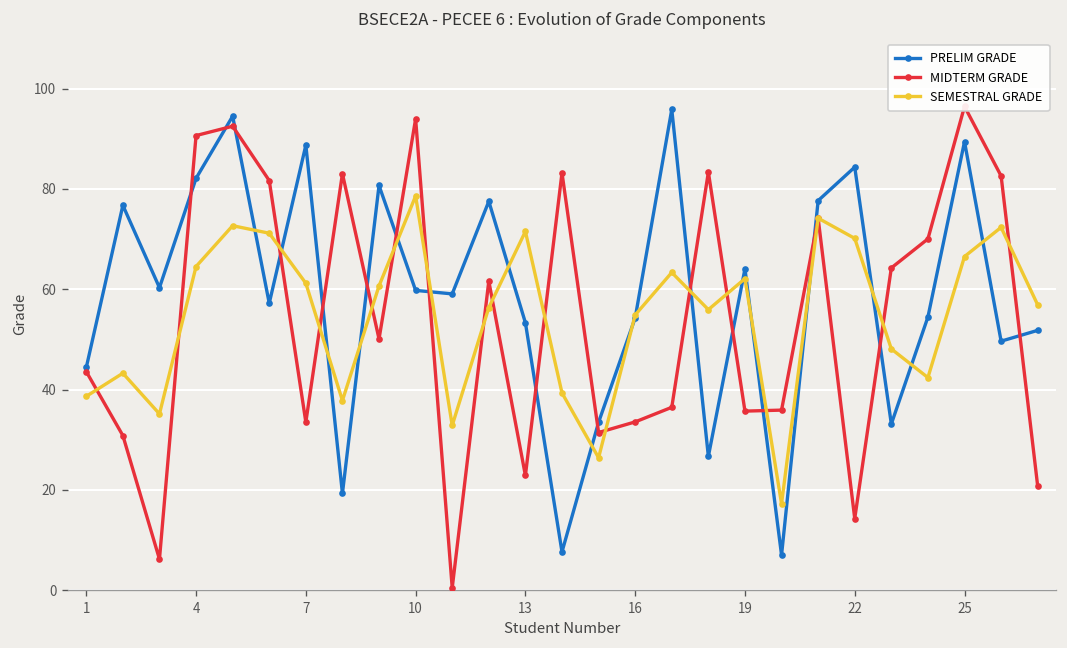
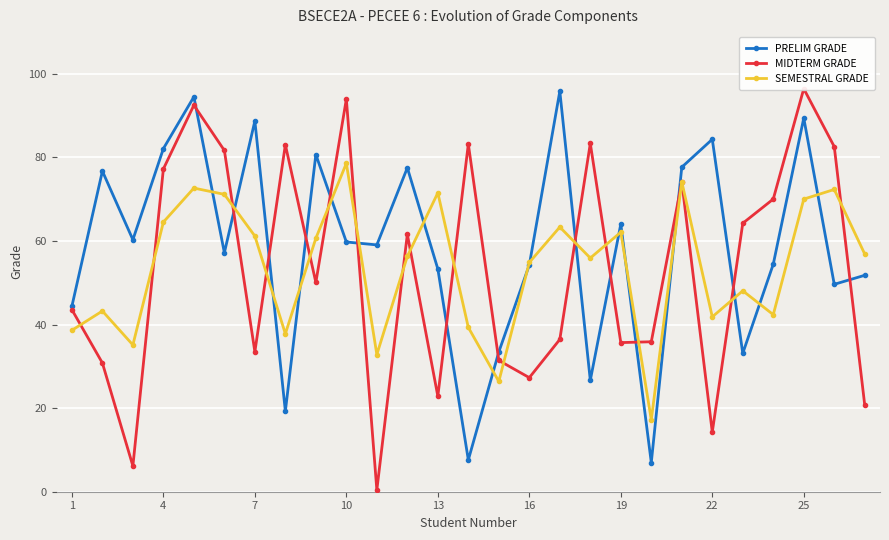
  {
    "PRELIM GRADE": {
      "1": 44,
      "4": 82,
      "7": 89,
      "10": 60,
      "13": 53,
      "19": 64,
      "22": 84,
      "25": 89
    },
    "MIDTERM GRADE": {
      "1": 44,
-     "4": 91,
+     "4": 77,
      "7": 33,
      "10": 94,
      "13": 23,
-     "16": 34,
+     "16": 27,
      "19": 36,
      "22": 14
    },
    "SEMESTRAL GRADE": {
      "1": 39,
      "4": 65,
      "7": 61,
      "10": 79,
      "13": 72,
      "19": 62,
-     "22": 70,
-     "25": 67
+     "22": 42,
+     "25": 70
    }
  }
